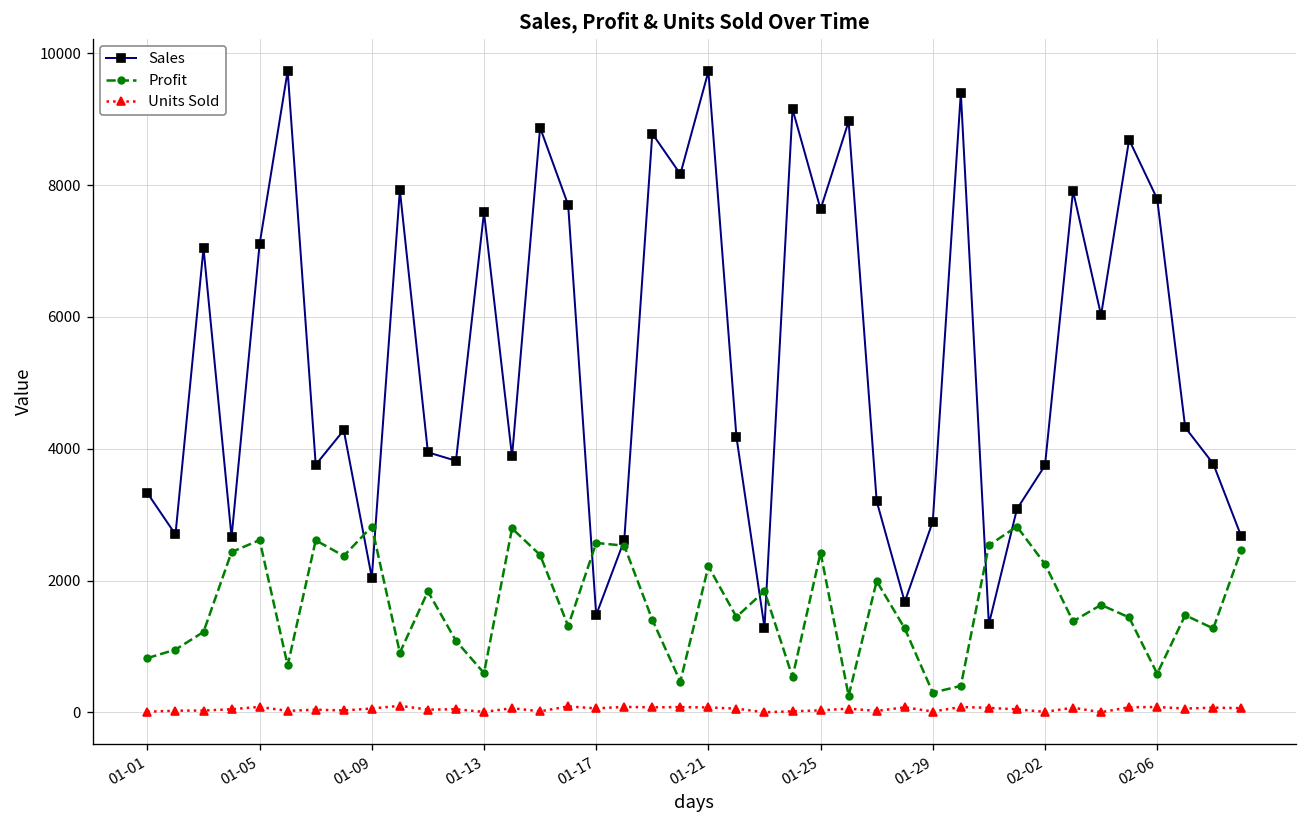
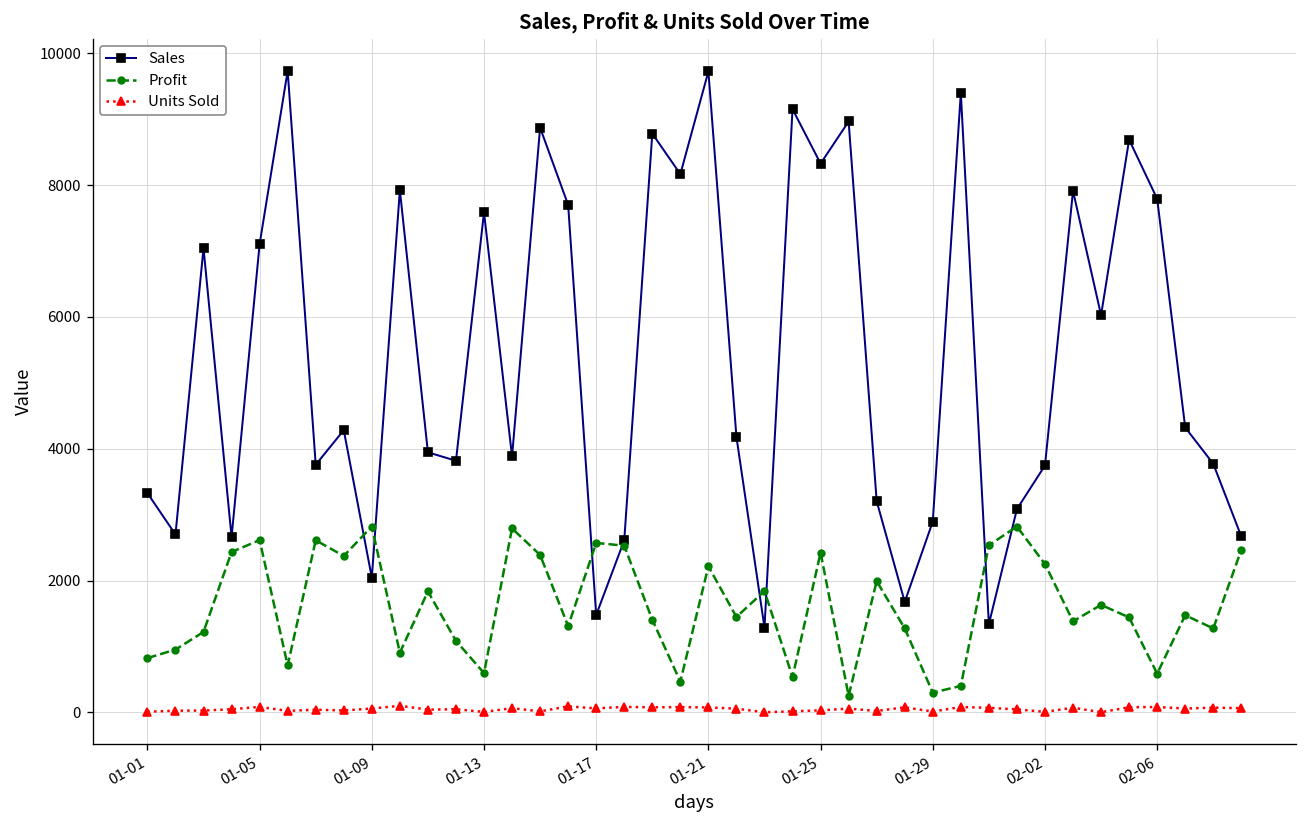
  {
    "Sales": {
      "01-01": 3300,
      "01-05": 7100,
      "01-09": 2000,
      "01-13": 7600,
      "01-17": 1500,
      "01-21": 9700,
-     "01-25": 7600,
+     "01-25": 8300,
      "01-29": 2900,
      "02-02": 3700,
      "02-06": 7800
    },
    "Profit": {
      "01-01": 800,
      "01-05": 2600,
      "01-09": 2800,
      "01-13": 600,
      "01-17": 2600,
      "01-21": 2200,
      "01-25": 2400,
      "01-29": 300,
      "02-02": 2300,
      "02-06": 600
    },
    "Units Sold": {
      "01-01": 0,
      "01-05": 100,
      "01-09": 100,
      "01-13": 0,
      "01-17": 100,
      "01-21": 100,
      "01-25": 0,
      "01-29": 0,
      "02-02": 0,
      "02-06": 100
    }
  }
